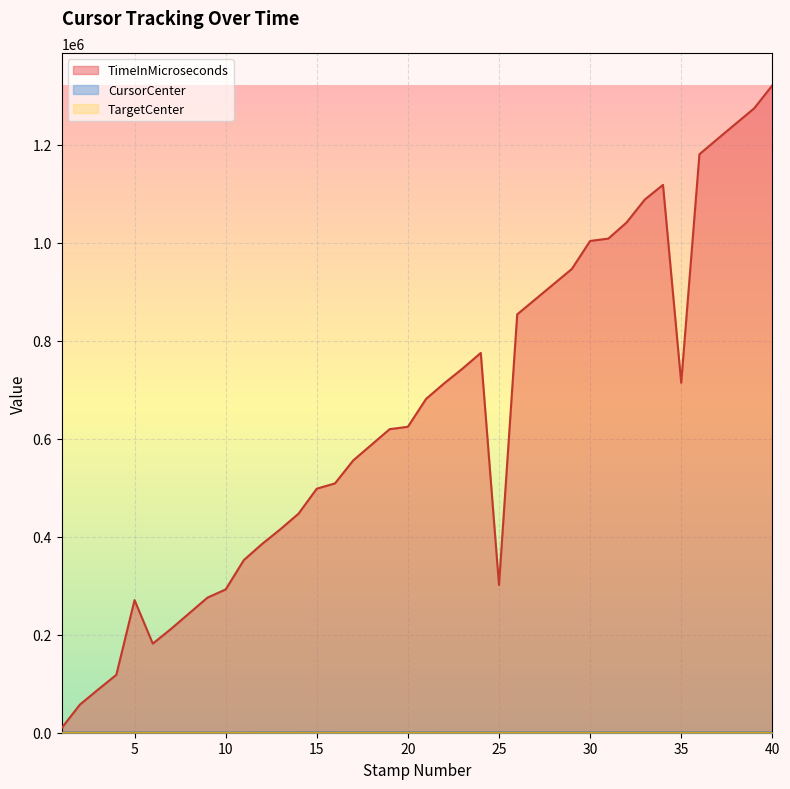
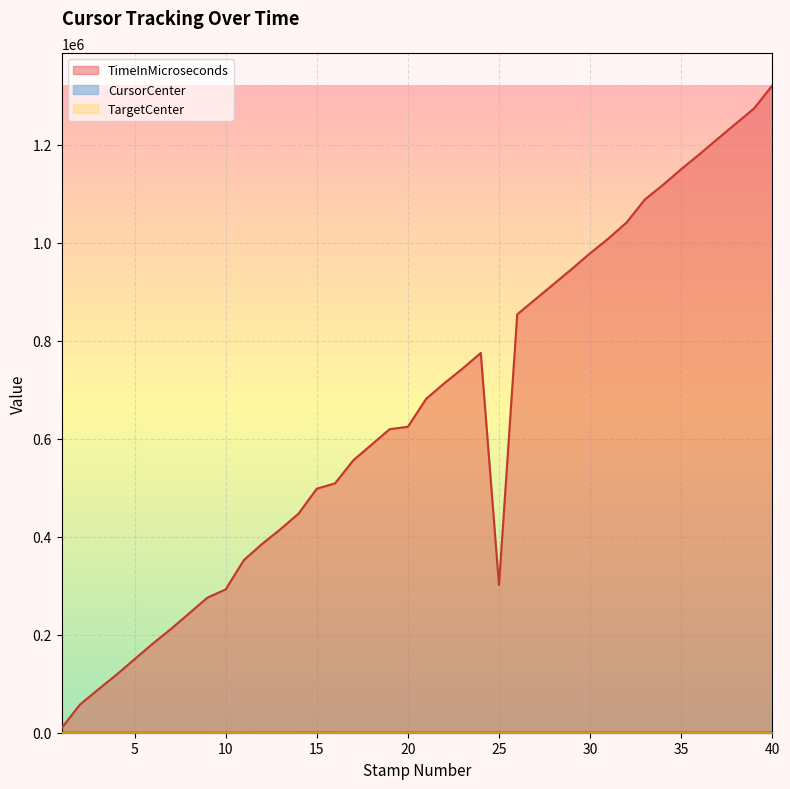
  {
    "TimeInMicroseconds": {
-     "5": 270000,
+     "5": 150000,
      "10": 290000,
      "15": 500000,
      "20": 620000,
      "25": 300000,
-     "30": 1000000,
-     "35": 710000,
+     "30": 980000,
+     "35": 1150000,
      "40": 1320000
    },
    "TargetCenter": {
      "5": 0,
      "10": 0,
      "15": 0,
      "20": 0,
      "25": 0,
      "30": 0,
      "35": 0,
      "40": 0
    }
  }
